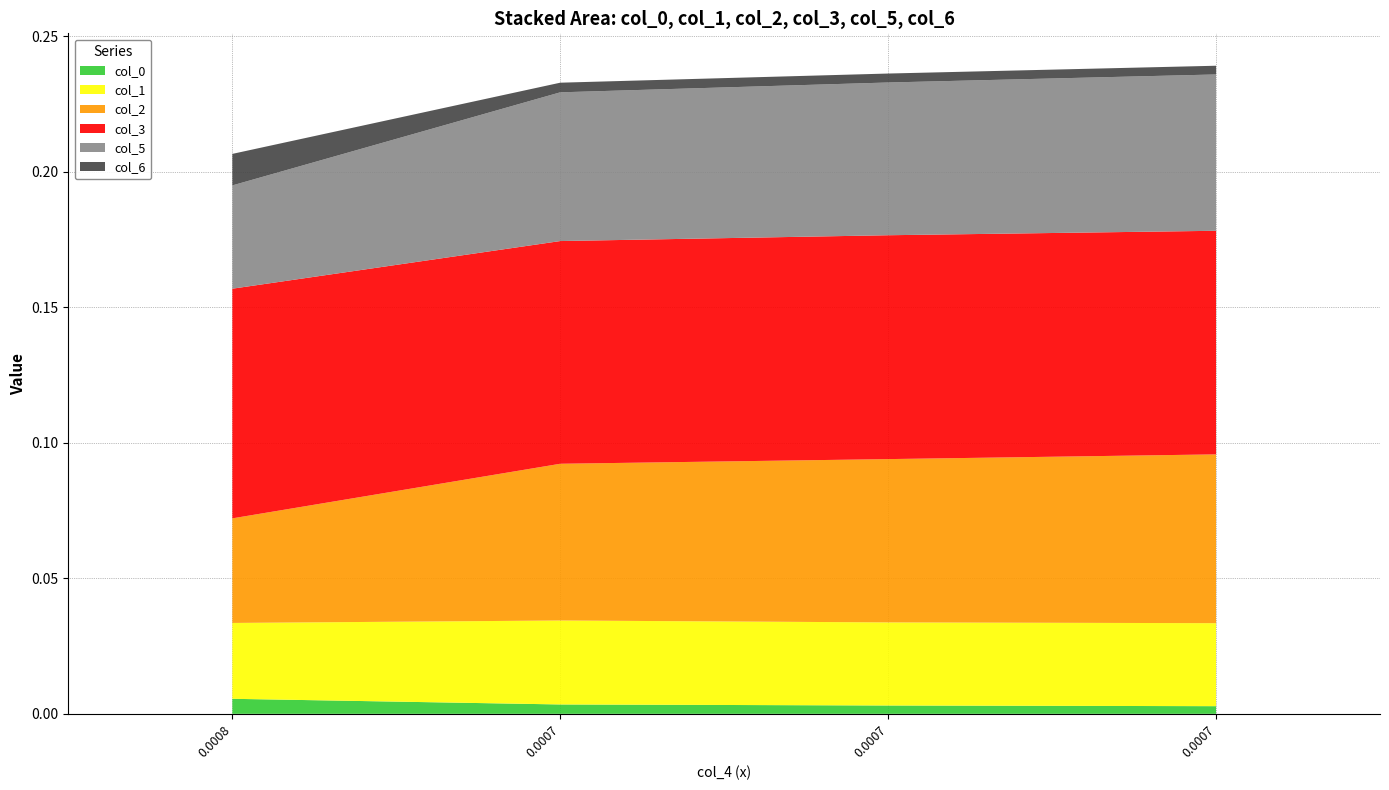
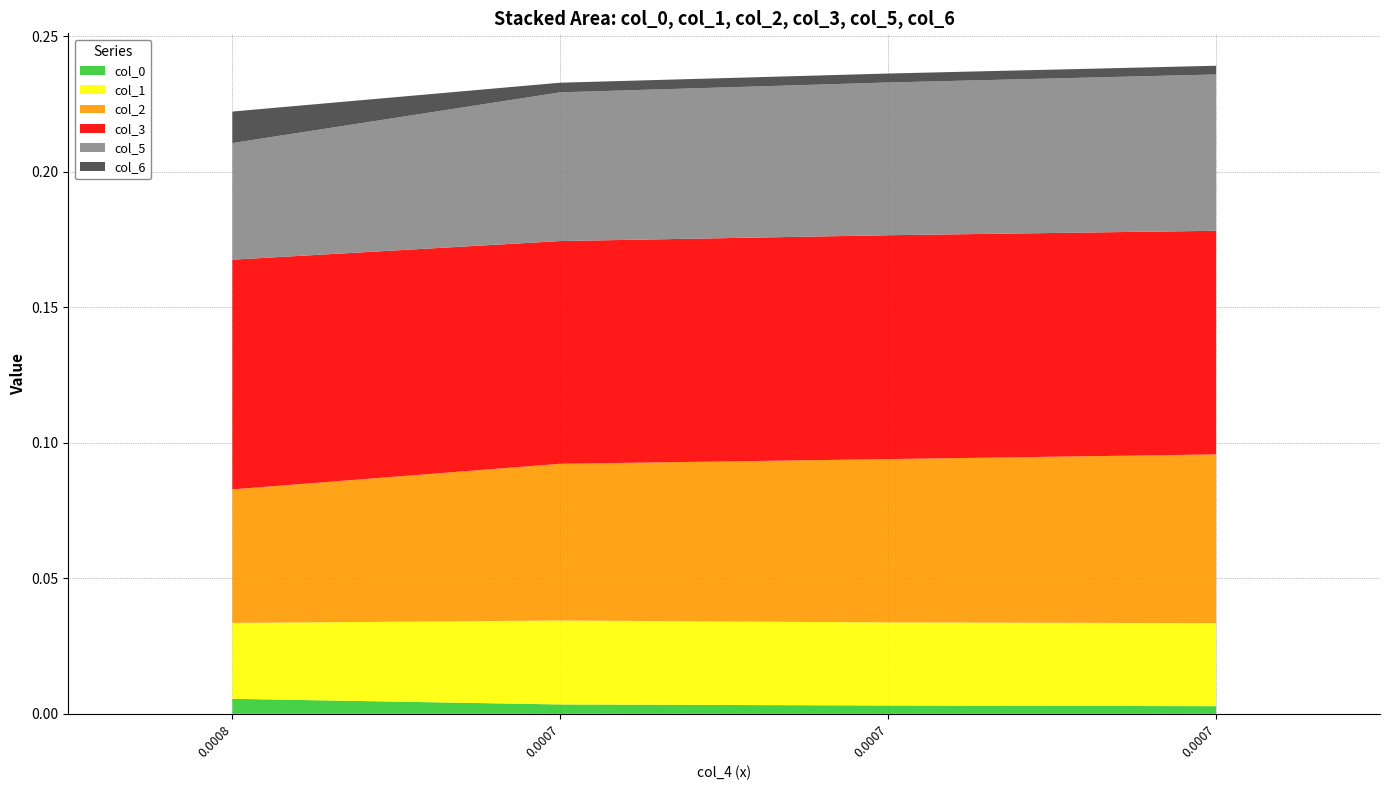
  {
    "col_0": {
      "0.0008": 0.006
    },
    "col_1": {
      "0.0008": 0.028
    },
    "col_2": {
-     "0.0008": 0.039
+     "0.0008": 0.049
    },
    "col_3": {
      "0.0008": 0.085
    },
    "col_5": {
-     "0.0008": 0.038
+     "0.0008": 0.043
    },
    "col_6": {
      "0.0008": 0.012
    }
  }
